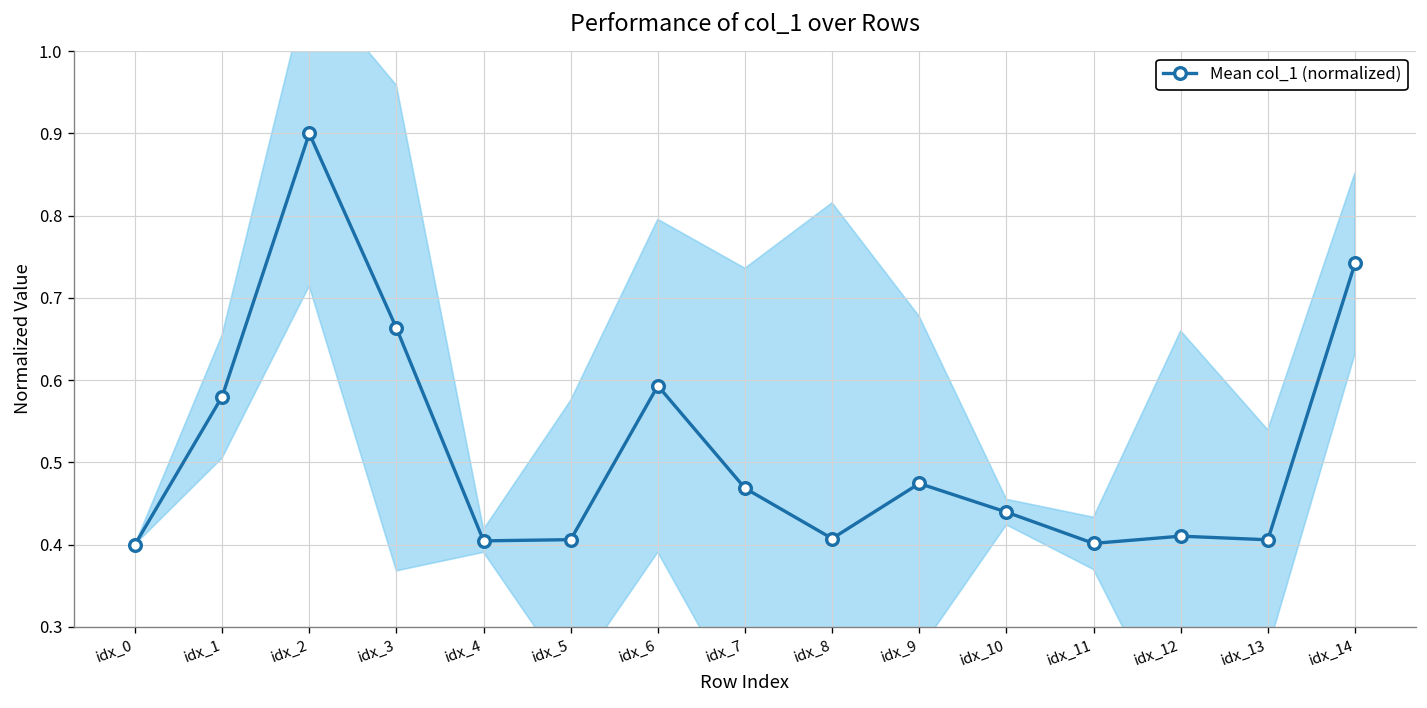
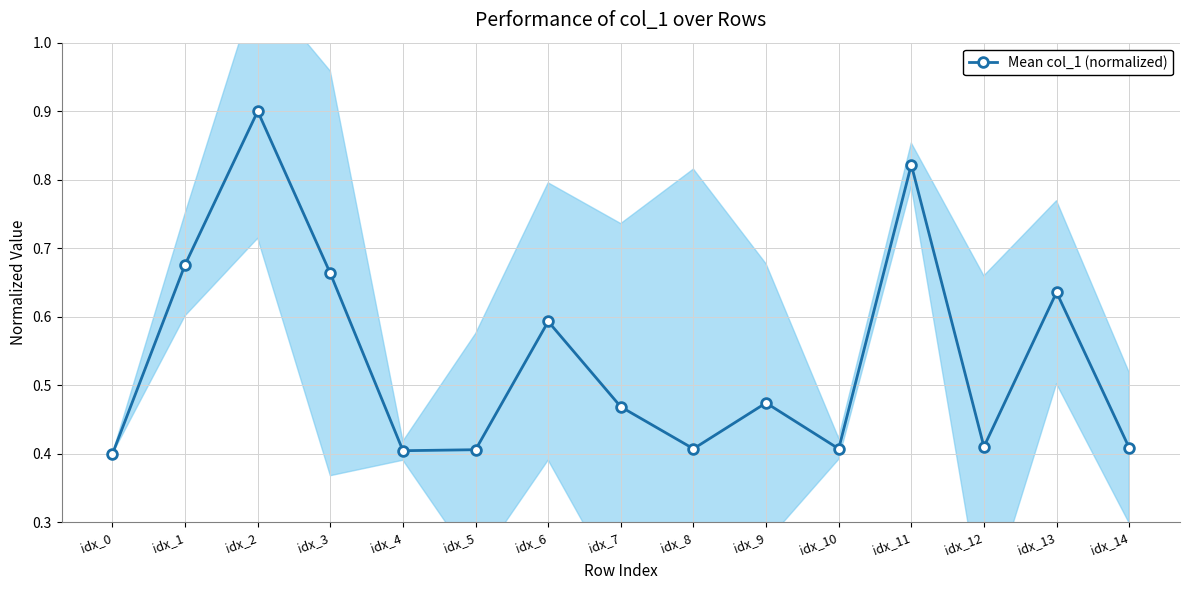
  {
    "Mean col_1 (normalized)": {
-     "idx_1": 0.58,
+     "idx_1": 0.68,
      "idx_2": 0.90,
      "idx_3": 0.66,
      "idx_4": 0.40,
      "idx_5": 0.41,
      "idx_6": 0.59,
      "idx_7": 0.47,
      "idx_8": 0.41,
      "idx_9": 0.47,
-     "idx_10": 0.44,
-     "idx_11": 0.40,
+     "idx_10": 0.41,
+     "idx_11": 0.82,
      "idx_12": 0.41,
-     "idx_13": 0.41,
-     "idx_14": 0.74
+     "idx_13": 0.64,
+     "idx_14": 0.41
    }
  }
